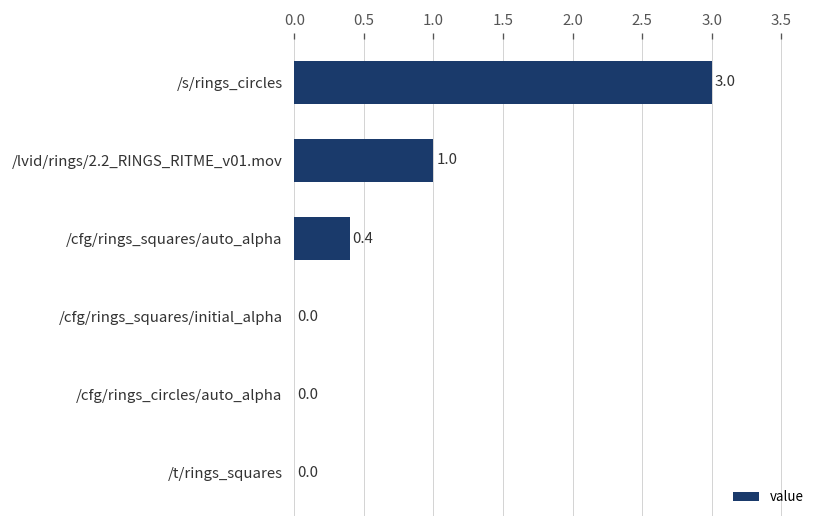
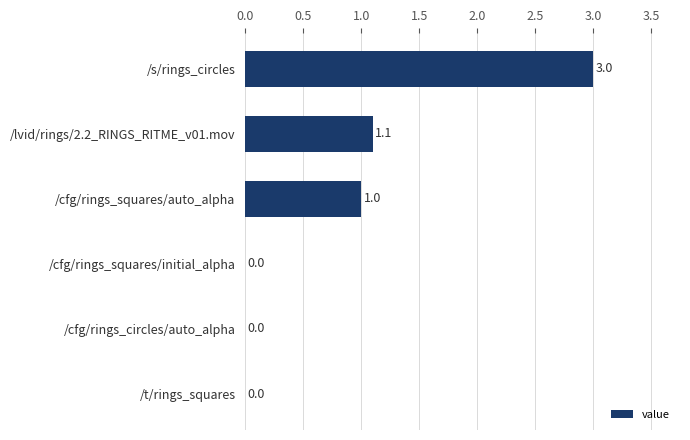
  {
    "/s/rings_circles": 3.0,
-   "/lvid/rings/2.2_RINGS_RITME_v01.mov": 1.0,
-   "/cfg/rings_squares/auto_alpha": 0.4,
+   "/lvid/rings/2.2_RINGS_RITME_v01.mov": 1.1,
+   "/cfg/rings_squares/auto_alpha": 1.0,
    "/cfg/rings_squares/initial_alpha": 0.0,
    "/cfg/rings_circles/auto_alpha": 0.0,
    "/t/rings_squares": 0.0
  }
